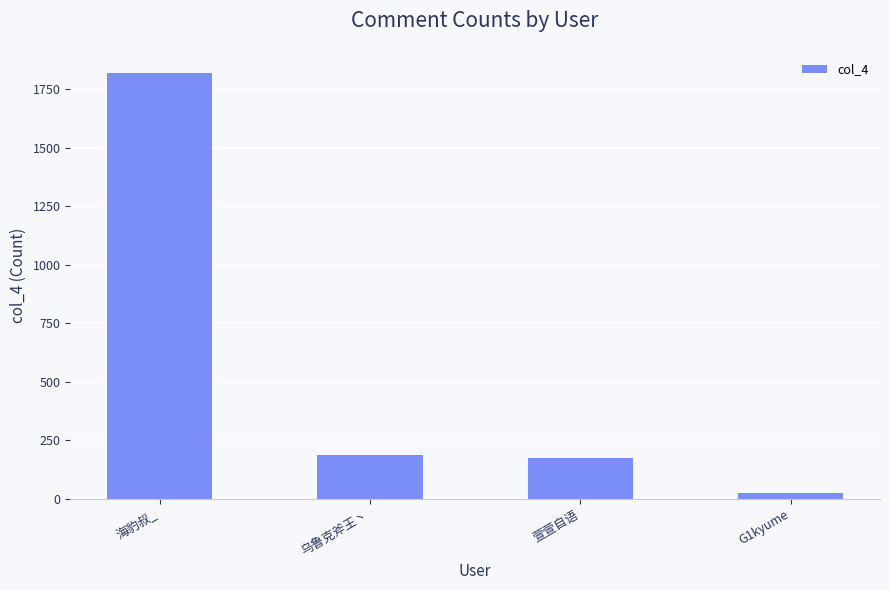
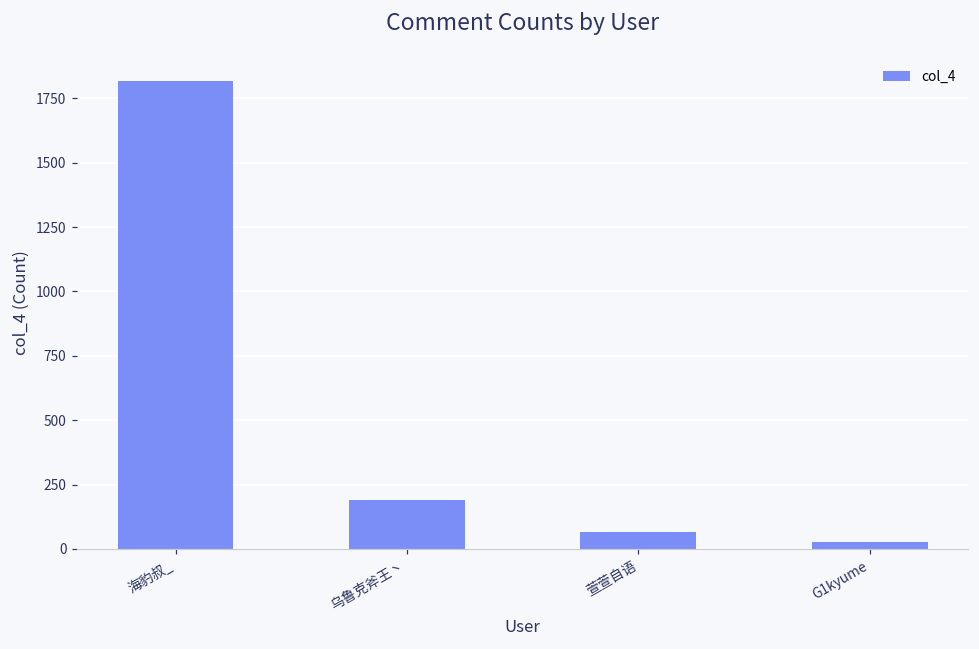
  {
    "海豹叔_": 1820,
    "乌鲁克斧王丶": 190,
-   "萱萱自语": 180,
+   "萱萱自语": 70,
    "G1kyume": 30
  }
